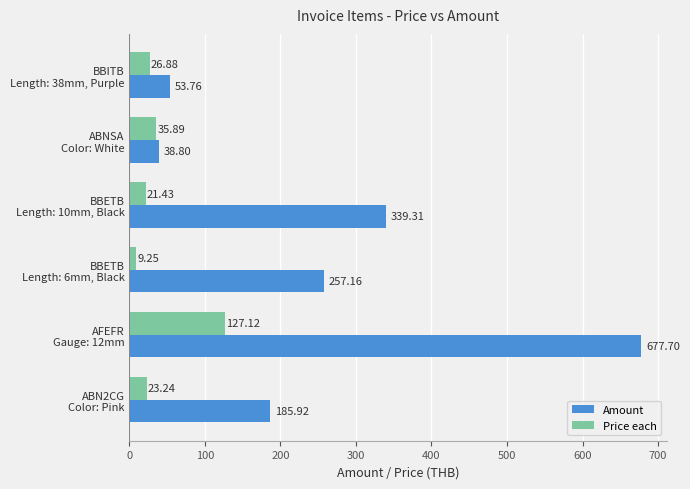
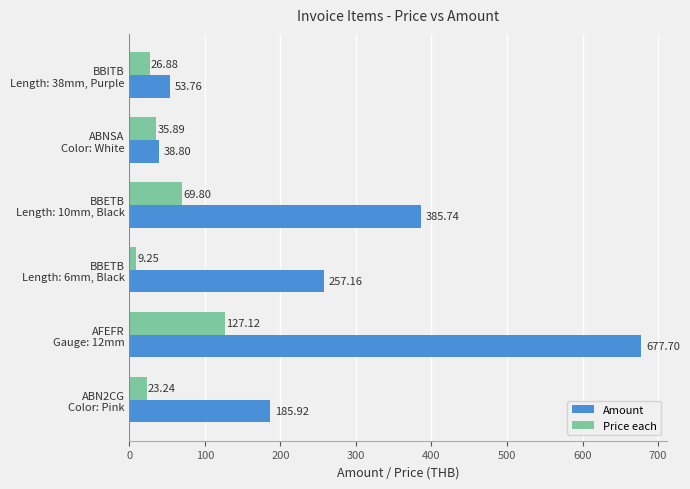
  {
    "Amount": {
      "BBITB Length: 38mm, Purple": 53.76,
      "ABNSA Color: White": 38.80,
-     "BBETB Length: 10mm, Black": 339.31,
+     "BBETB Length: 10mm, Black": 385.74,
      "BBETB Length: 6mm, Black": 257.16,
      "AFEFR Gauge: 12mm": 677.70,
      "ABN2CG Color: Pink": 185.92
    },
    "Price each": {
      "BBITB Length: 38mm, Purple": 26.88,
      "ABNSA Color: White": 35.89,
-     "BBETB Length: 10mm, Black": 21.43,
+     "BBETB Length: 10mm, Black": 69.80,
      "BBETB Length: 6mm, Black": 9.25,
      "AFEFR Gauge: 12mm": 127.12,
      "ABN2CG Color: Pink": 23.24
    }
  }
